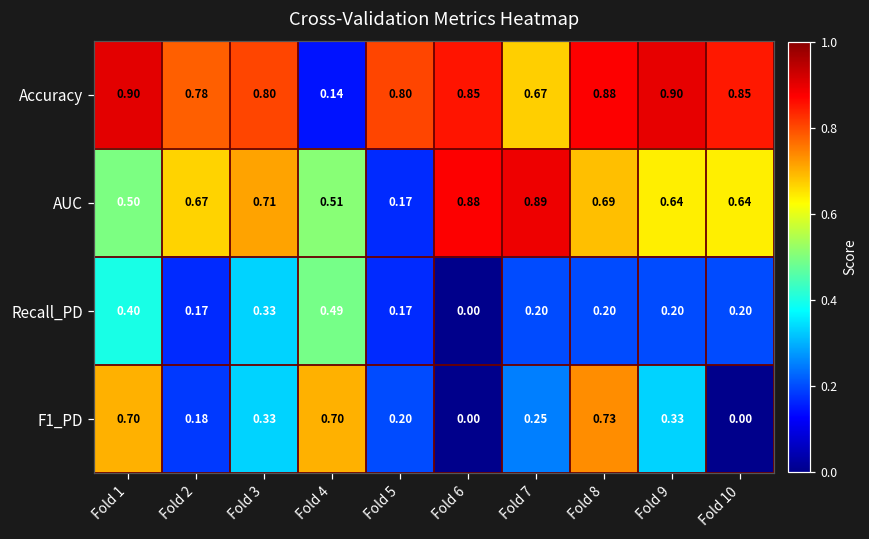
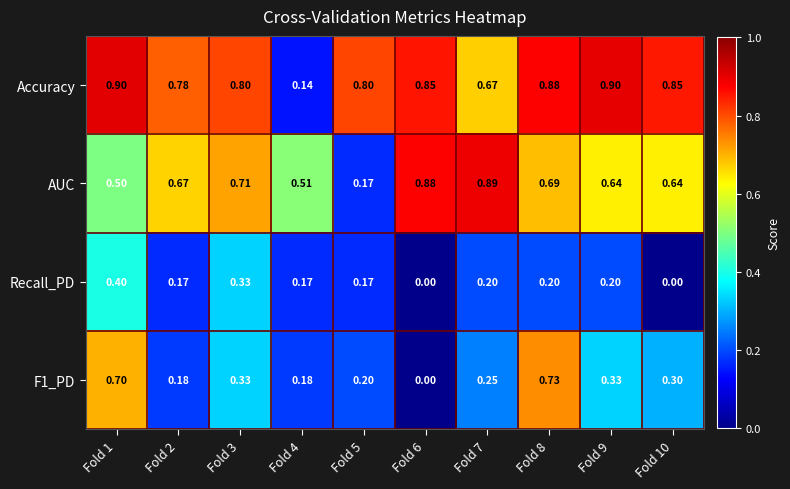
  {
    "Accuracy": {
      "Fold 1": 0.90,
      "Fold 2": 0.78,
      "Fold 3": 0.80,
      "Fold 4": 0.14,
      "Fold 5": 0.80,
      "Fold 6": 0.85,
      "Fold 7": 0.67,
      "Fold 8": 0.88,
      "Fold 9": 0.90,
      "Fold 10": 0.85
    },
    "AUC": {
      "Fold 1": 0.50,
      "Fold 2": 0.67,
      "Fold 3": 0.71,
      "Fold 4": 0.51,
      "Fold 5": 0.17,
      "Fold 6": 0.88,
      "Fold 7": 0.89,
      "Fold 8": 0.69,
      "Fold 9": 0.64,
      "Fold 10": 0.64
    },
    "Recall_PD": {
      "Fold 1": 0.40,
      "Fold 2": 0.17,
      "Fold 3": 0.33,
-     "Fold 4": 0.49,
+     "Fold 4": 0.17,
      "Fold 5": 0.17,
      "Fold 6": 0.00,
      "Fold 7": 0.20,
      "Fold 8": 0.20,
      "Fold 9": 0.20,
-     "Fold 10": 0.20
+     "Fold 10": 0.00
    },
    "F1_PD": {
      "Fold 1": 0.70,
      "Fold 2": 0.18,
      "Fold 3": 0.33,
-     "Fold 4": 0.70,
+     "Fold 4": 0.18,
      "Fold 5": 0.20,
      "Fold 6": 0.00,
      "Fold 7": 0.25,
      "Fold 8": 0.73,
      "Fold 9": 0.33,
-     "Fold 10": 0.00
+     "Fold 10": 0.30
    }
  }
